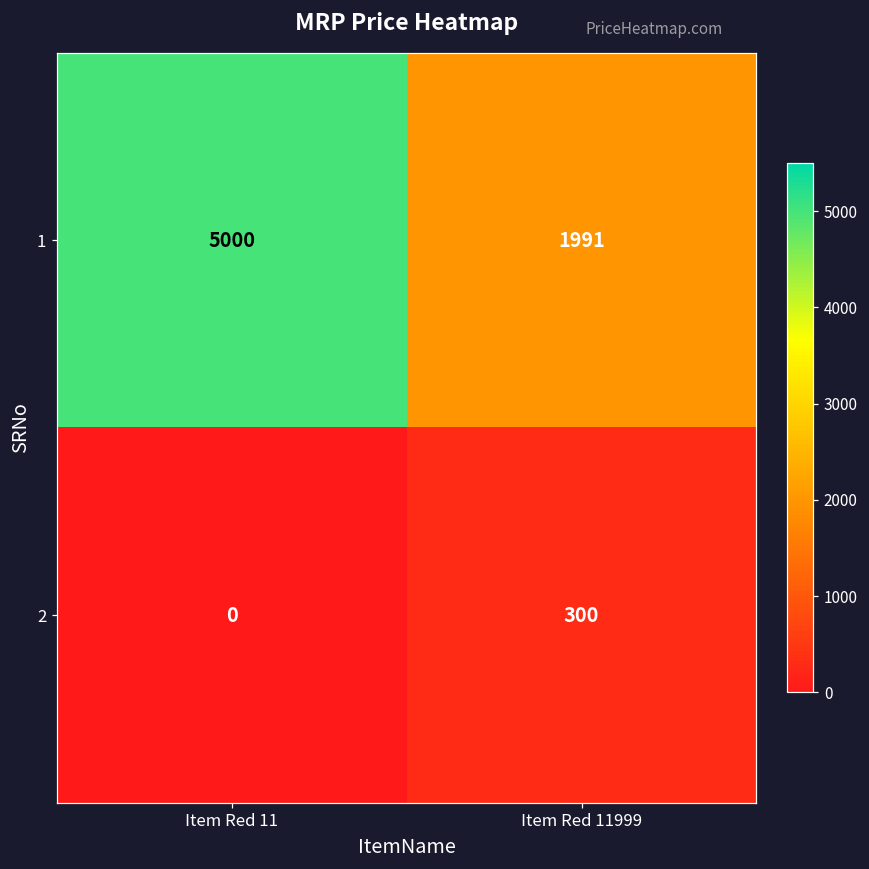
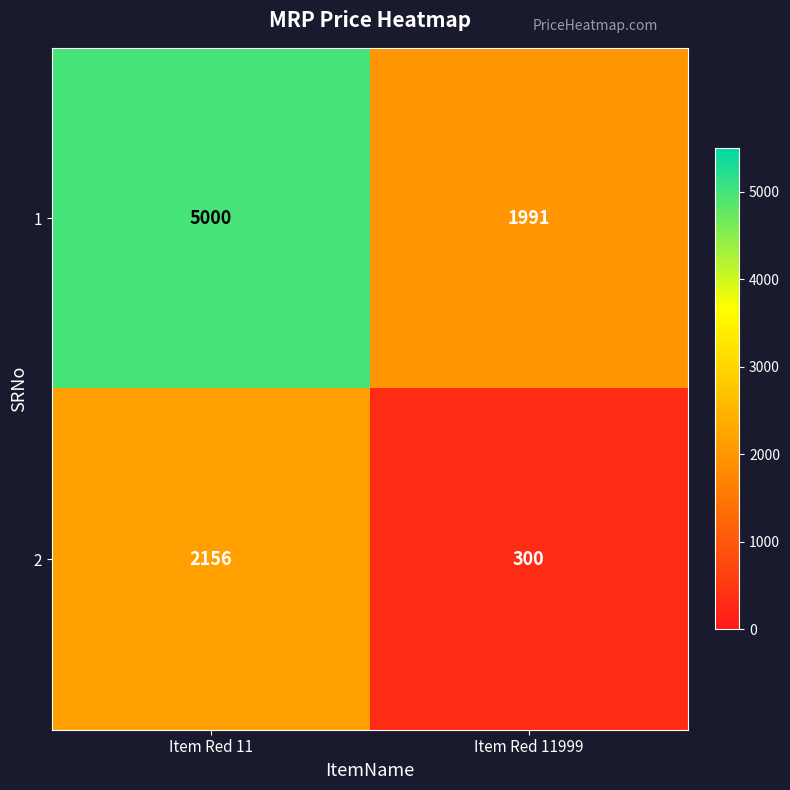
  {
    "1": {
      "Item Red 11": 5000,
      "Item Red 11999": 1991
    },
    "2": {
-     "Item Red 11": 0,
+     "Item Red 11": 2156,
      "Item Red 11999": 300
    }
  }
